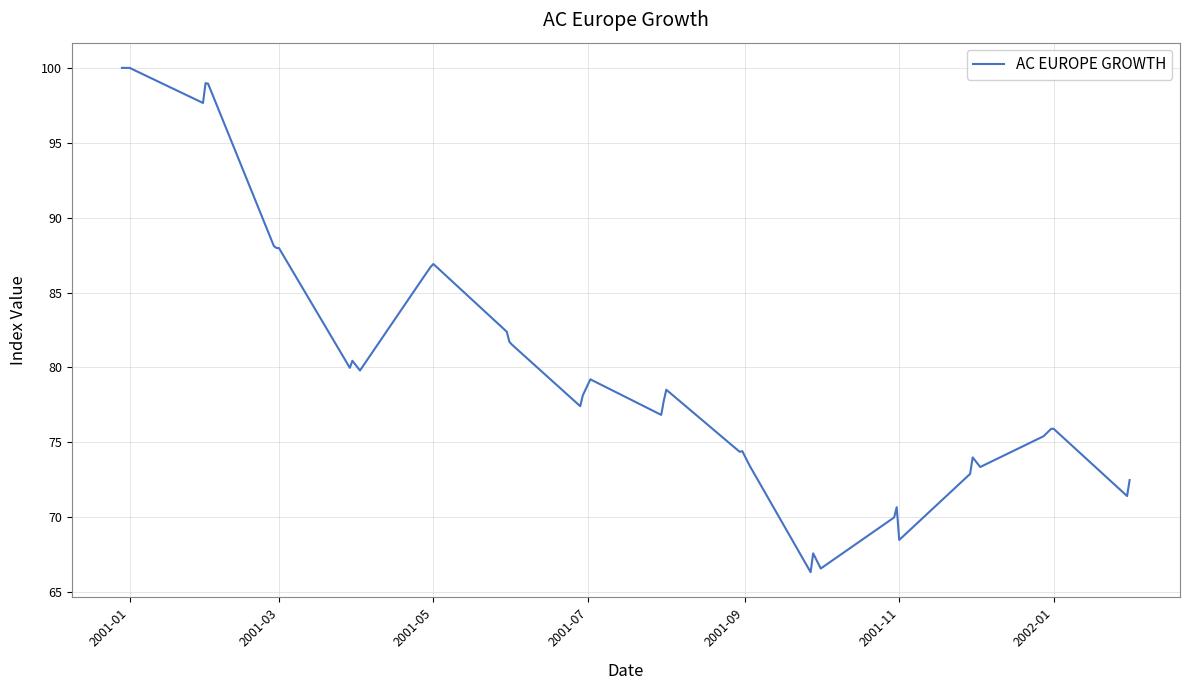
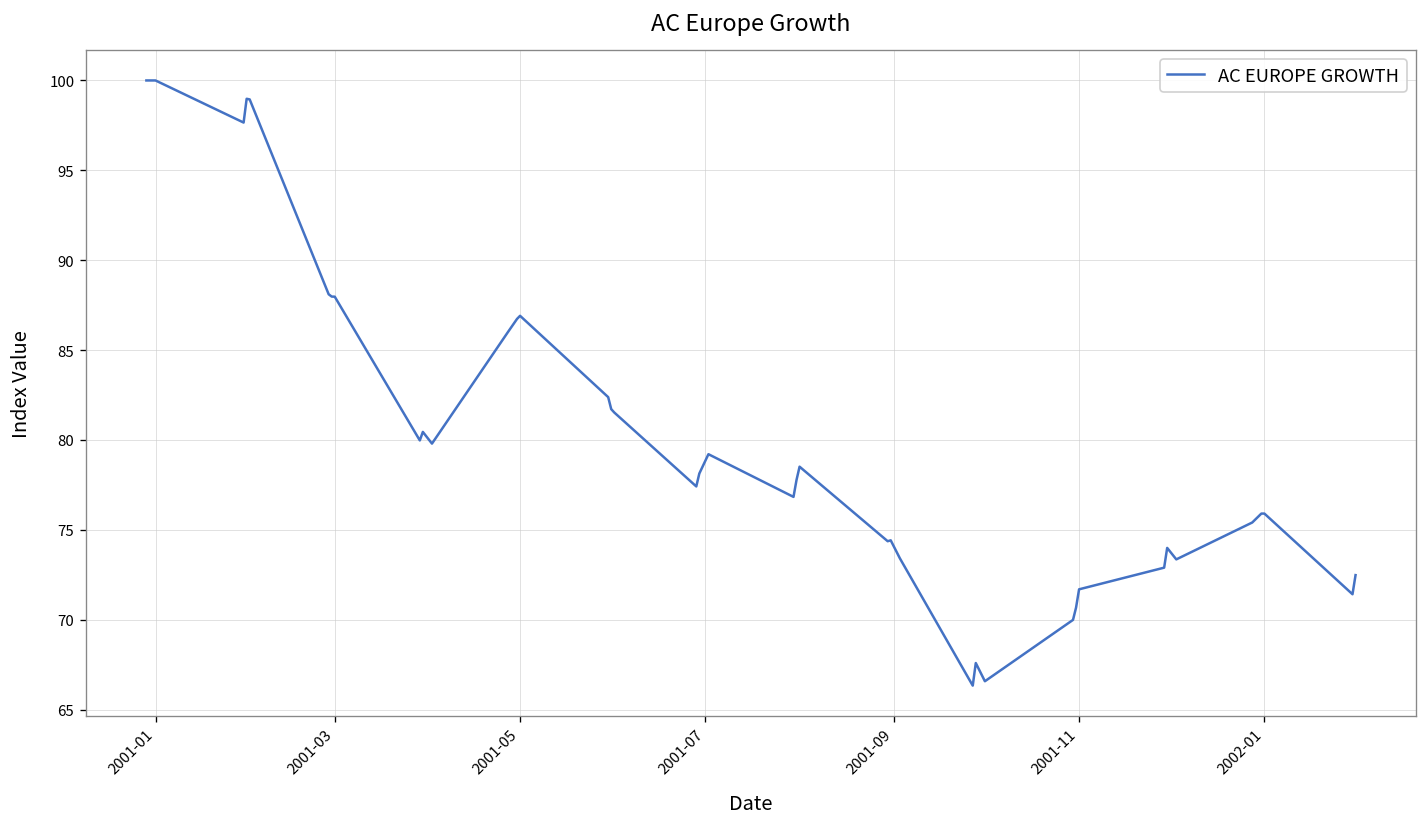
  {
    "2001-01": 100.0,
    "2001-03": 88.0,
    "2001-05": 86.9,
-   "2001-11": 68.5,
+   "2001-11": 71.7,
    "2002-01": 75.9
  }
